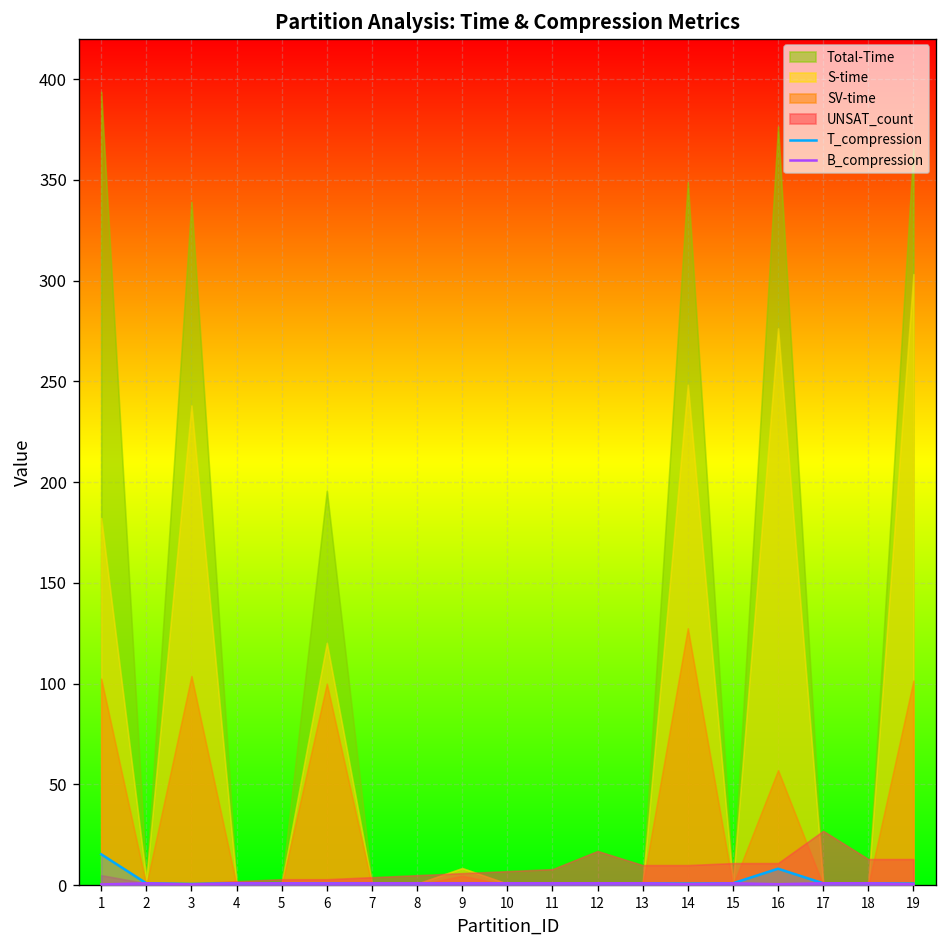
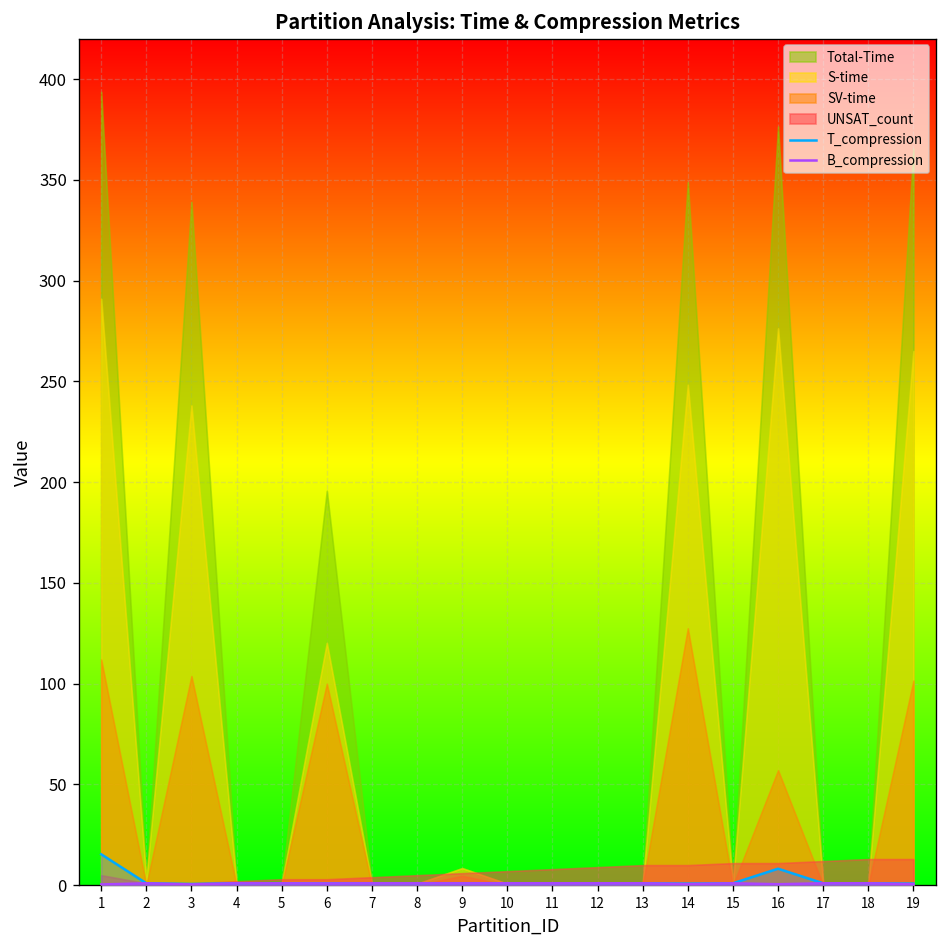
  {
    "Total-Time": {
      "1": 394,
      "3": 339,
      "6": 196,
      "14": 349,
      "16": 376
    },
    "S-time": {
-     "1": 182,
+     "1": 291,
      "3": 238,
      "6": 120,
      "14": 248,
      "16": 276,
-     "19": 303
+     "19": 265
    },
    "B_compression": {
      "1": 0,
      "16": 1
    },
    "SV-time": {
-     "1": 103,
+     "1": 112,
      "3": 104,
      "6": 100,
      "14": 127,
      "16": 57,
      "19": 102
    },
    "UNSAT_count": {
      "1": 5,
      "5": 3,
      "6": 3,
      "7": 4,
      "8": 5,
      "10": 7,
      "11": 8,
-     "12": 17,
+     "12": 9,
      "13": 10,
      "14": 10,
      "15": 11,
      "16": 11,
-     "17": 27,
+     "17": 12,
      "18": 13,
      "19": 13
    },
    "T_compression": {
      "1": 15,
      "16": 8
    }
  }
